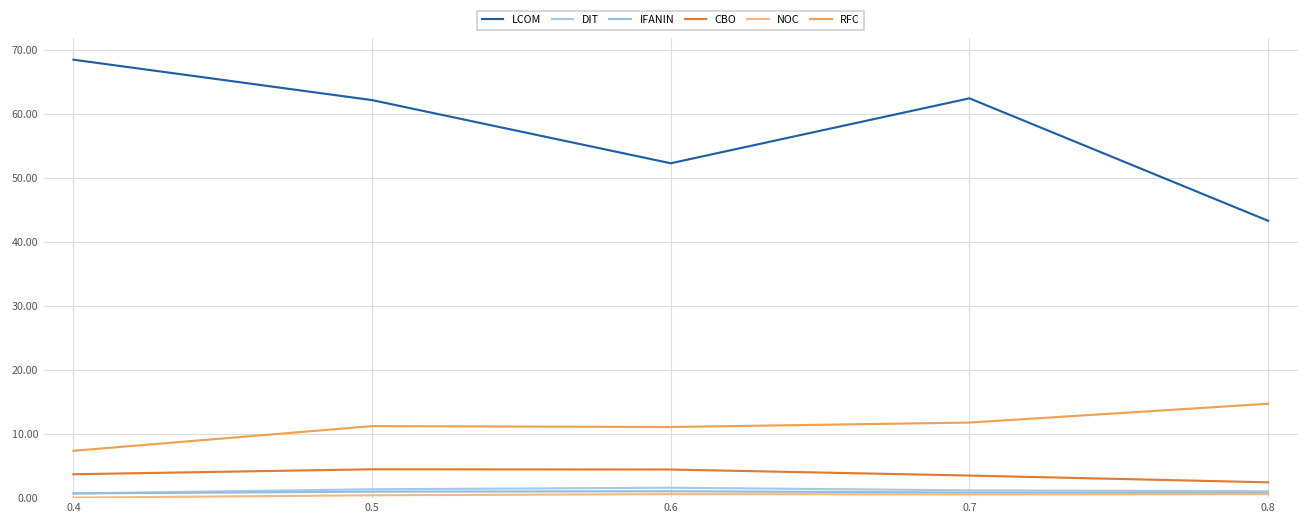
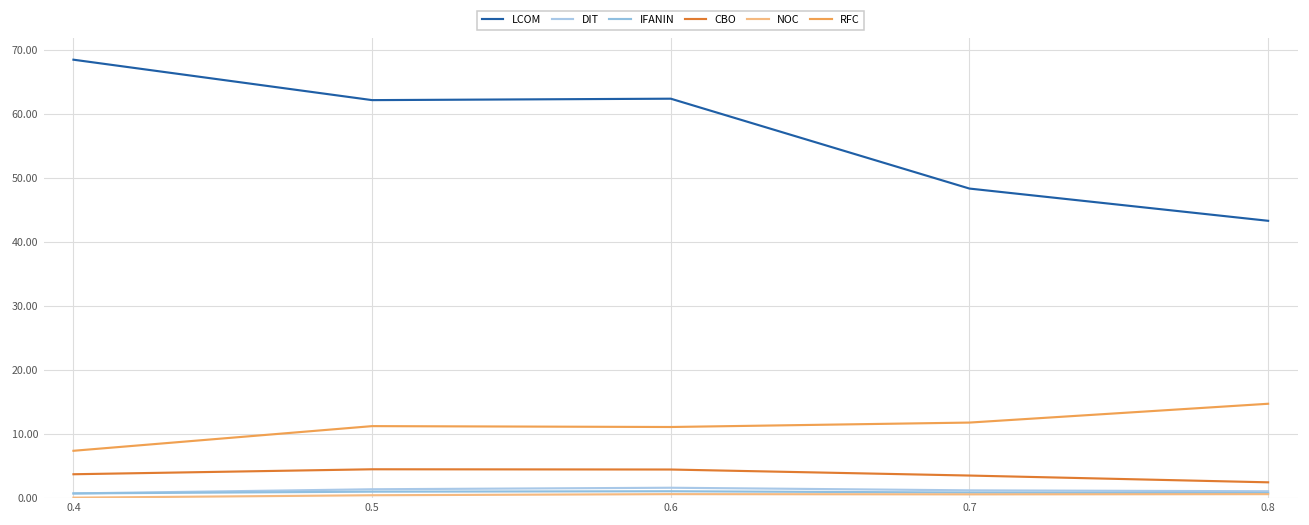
  {
    "LCOM": {
      "0.4": 69,
      "0.5": 62,
-     "0.6": 52,
-     "0.7": 62,
+     "0.6": 62,
+     "0.7": 48,
      "0.8": 43
    }
  }
